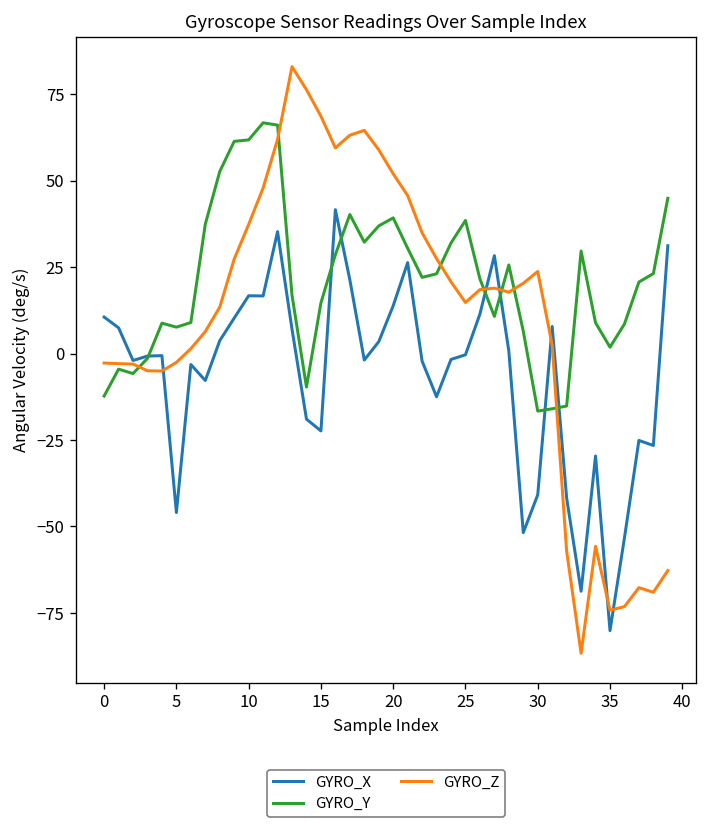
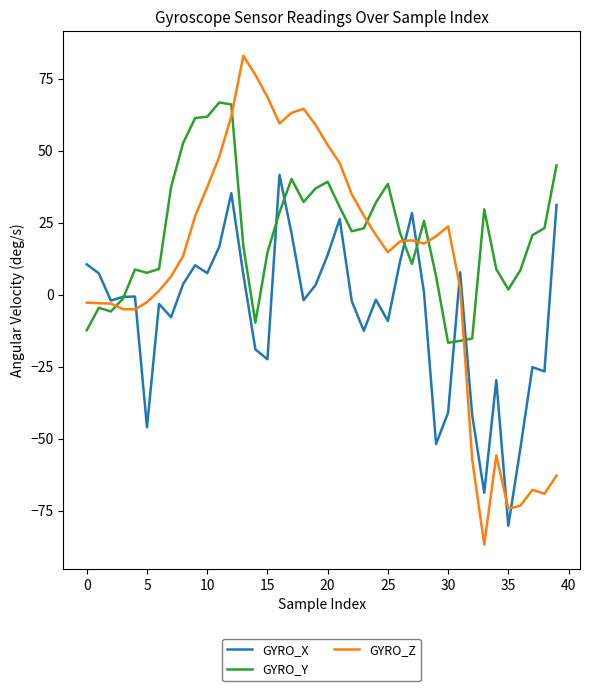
  {
    "GYRO_X": {
      "0": 11,
      "5": -46,
-     "10": 17,
+     "10": 8,
      "15": -22,
      "20": 14,
-     "25": 0,
+     "25": -9,
      "30": -41,
      "35": -80
    },
    "GYRO_Y": {
      "0": -12,
      "5": 8,
      "10": 62,
      "15": 15,
      "20": 39,
      "25": 38,
      "30": -17,
      "35": 2
    },
    "GYRO_Z": {
      "0": -3,
      "5": -3,
      "10": 37,
      "15": 69,
      "20": 52,
      "25": 15,
      "30": 24,
      "35": -74
    }
  }
